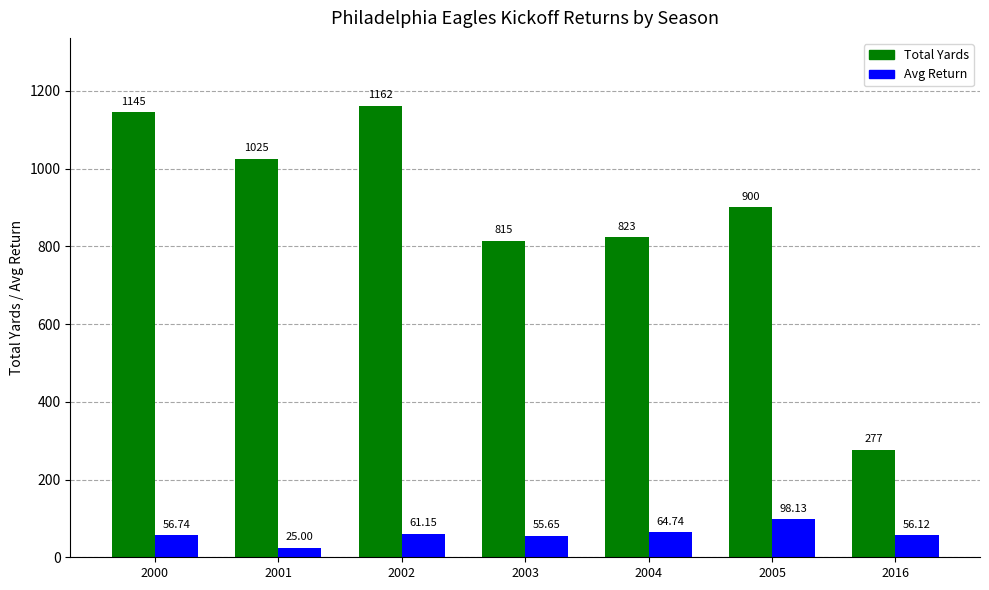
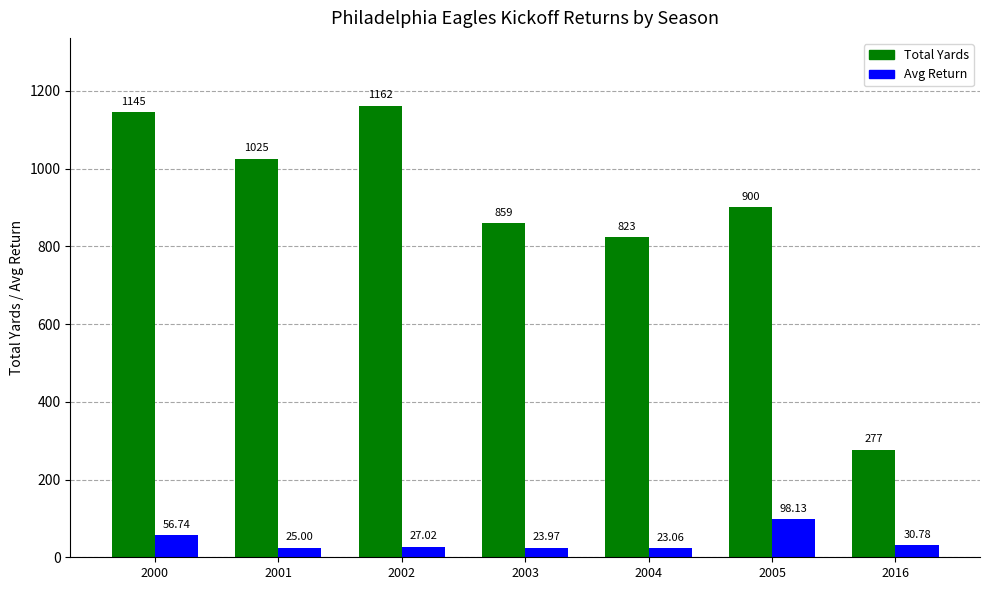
  {
    "Total Yards": {
      "2000": 1145,
      "2001": 1025,
      "2002": 1162,
-     "2003": 815,
+     "2003": 859,
      "2004": 823,
      "2005": 900,
      "2016": 277
    },
    "Avg Return": {
      "2000": 56.74,
      "2001": 25.00,
-     "2002": 61.15,
-     "2003": 55.65,
-     "2004": 64.74,
+     "2002": 27.02,
+     "2003": 23.97,
+     "2004": 23.06,
      "2005": 98.13,
-     "2016": 56.12
+     "2016": 30.78
    }
  }
